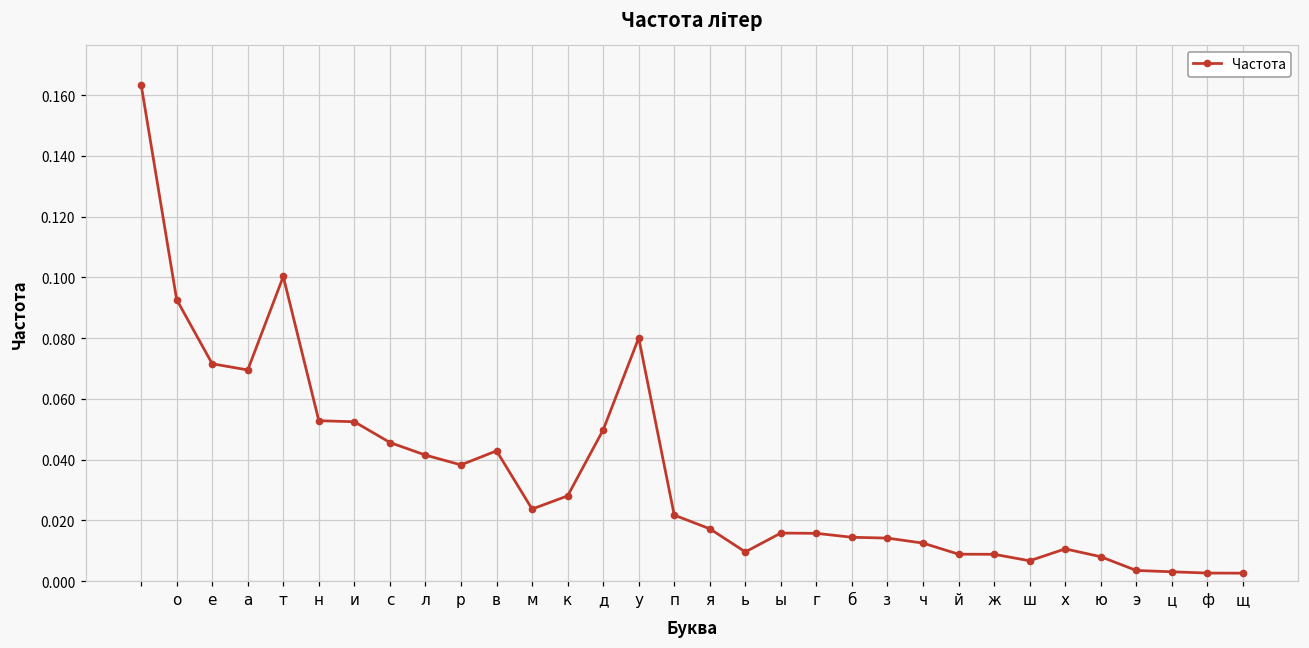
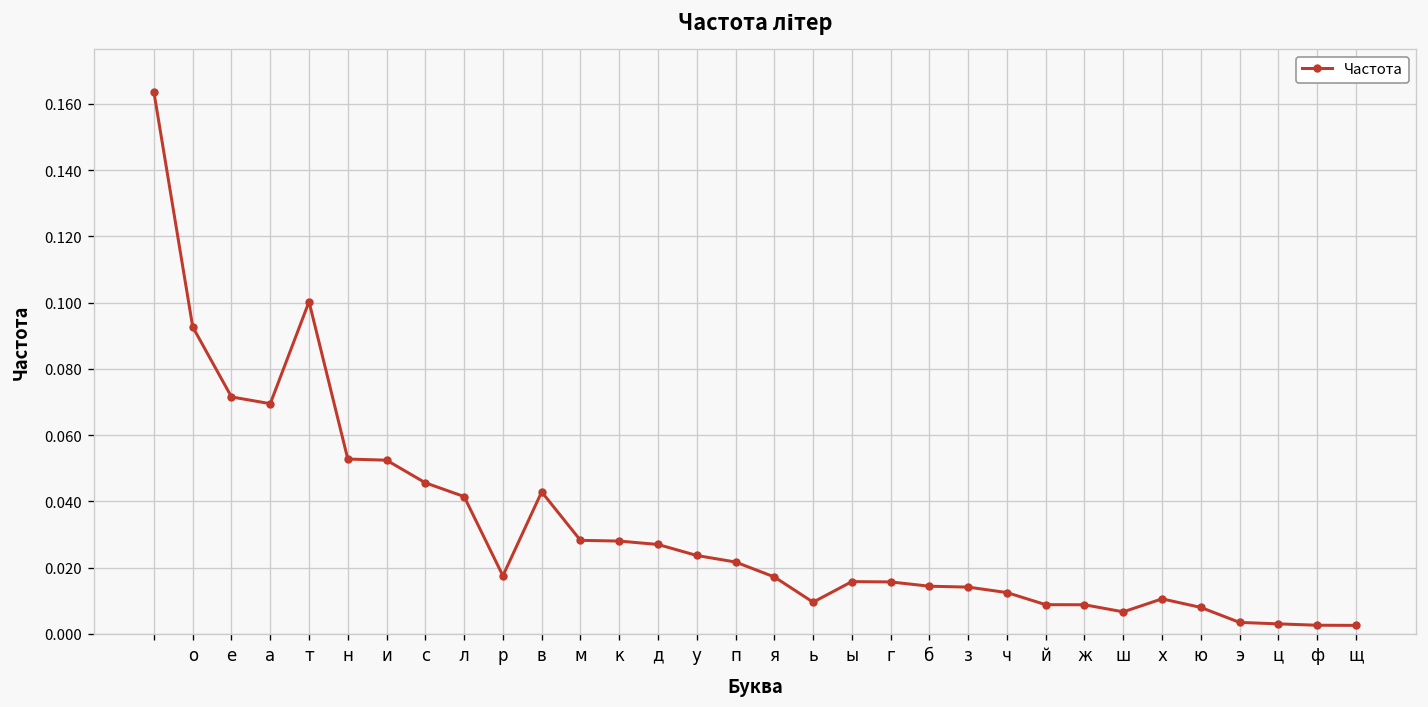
  {
    "о": 0.093,
    "е": 0.072,
    "а": 0.070,
    "т": 0.100,
    "н": 0.053,
    "и": 0.052,
    "с": 0.046,
    "л": 0.041,
-   "р": 0.038,
+   "р": 0.018,
    "в": 0.043,
-   "м": 0.024,
+   "м": 0.028,
    "к": 0.028,
-   "д": 0.050,
-   "у": 0.080,
+   "д": 0.027,
+   "у": 0.024,
    "п": 0.022,
    "я": 0.017,
    "ь": 0.010,
    "ы": 0.016,
    "г": 0.016,
    "б": 0.014,
    "з": 0.014,
    "ч": 0.013,
    "й": 0.009,
    "ж": 0.009,
    "ш": 0.007,
    "х": 0.011,
    "ю": 0.008,
    "э": 0.003,
    "ц": 0.003,
    "ф": 0.003,
    "щ": 0.003
  }
